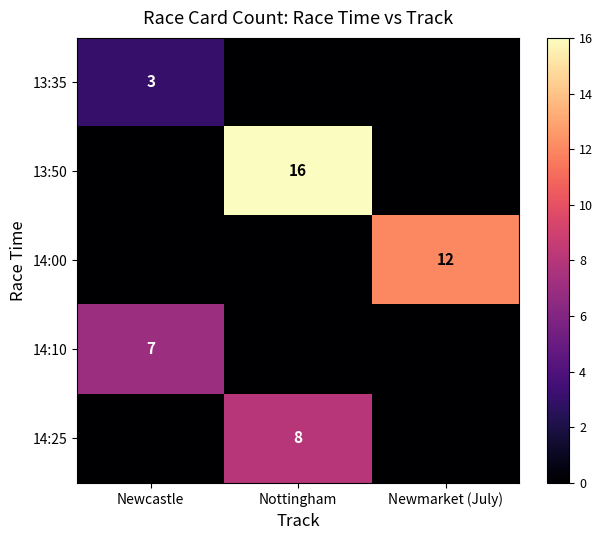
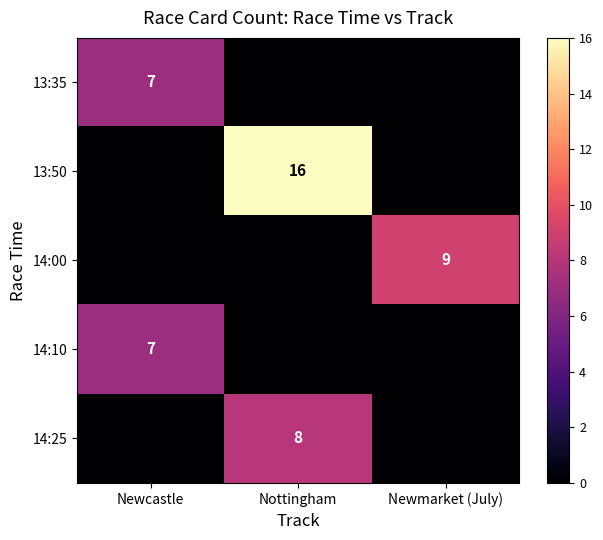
  {
    "13:35": {
-     "Newcastle": 3
+     "Newcastle": 7
    },
    "13:50": {
      "Nottingham": 16
    },
    "14:00": {
-     "Newmarket (July)": 12
+     "Newmarket (July)": 9
    },
    "14:10": {
      "Newcastle": 7
    },
    "14:25": {
      "Nottingham": 8
    }
  }
